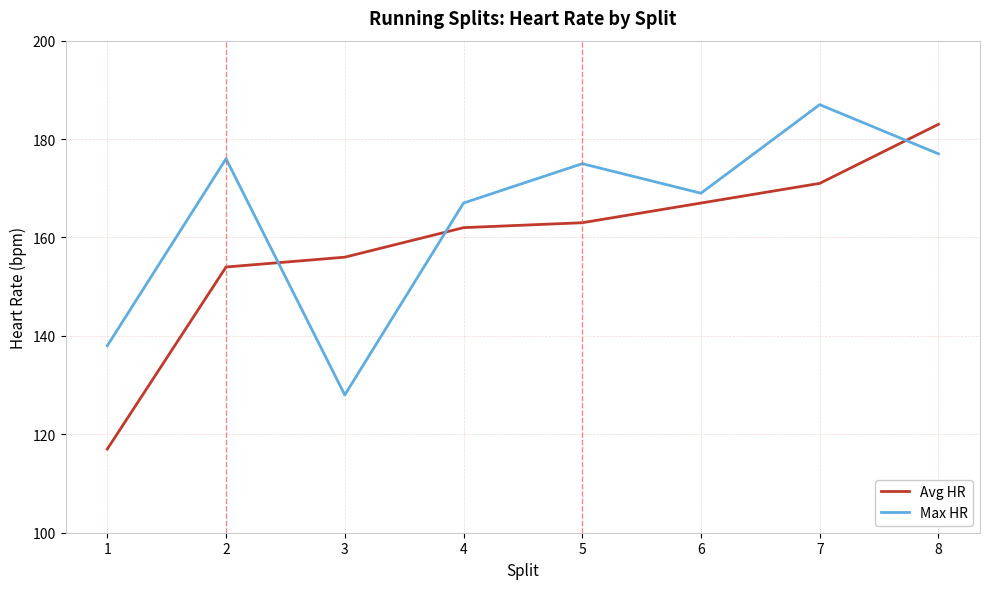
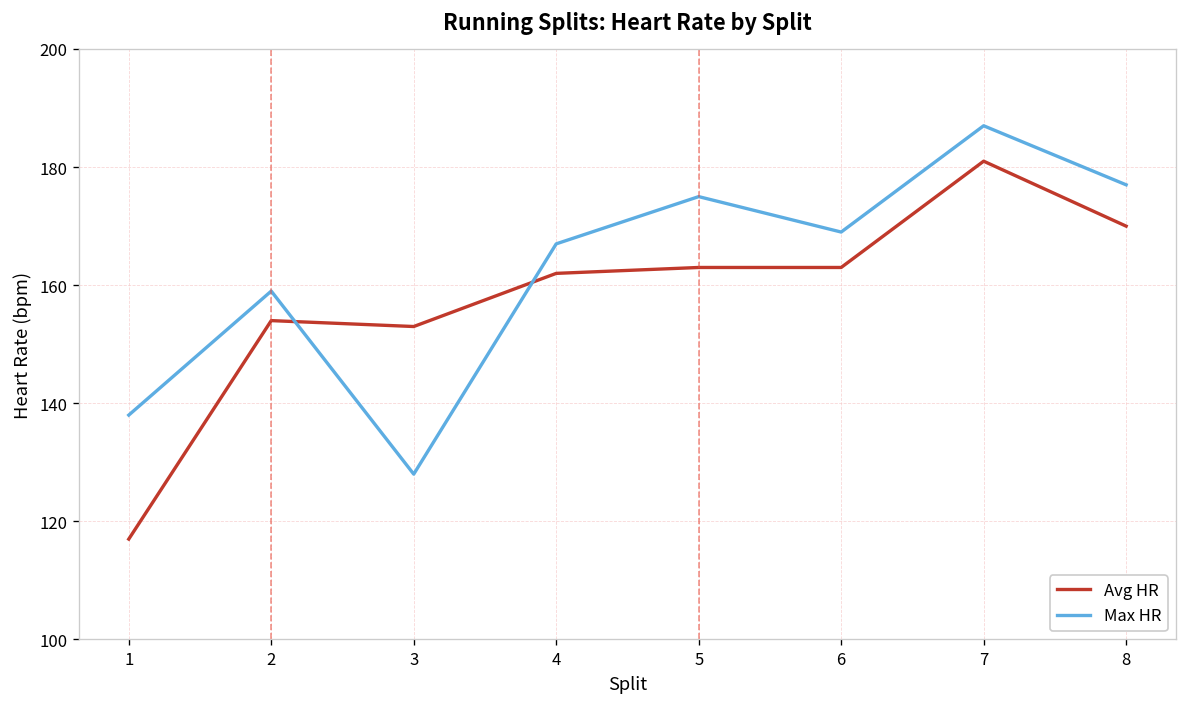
  {
    "Avg HR": {
      "1": 117,
      "2": 154,
-     "3": 156,
+     "3": 153,
      "4": 162,
      "5": 163,
-     "6": 167,
-     "7": 171,
-     "8": 183
+     "6": 163,
+     "7": 181,
+     "8": 170
    },
    "Max HR": {
      "1": 138,
-     "2": 176,
+     "2": 159,
      "3": 128,
      "4": 167,
      "5": 175,
      "6": 169,
      "7": 187,
      "8": 177
    }
  }
